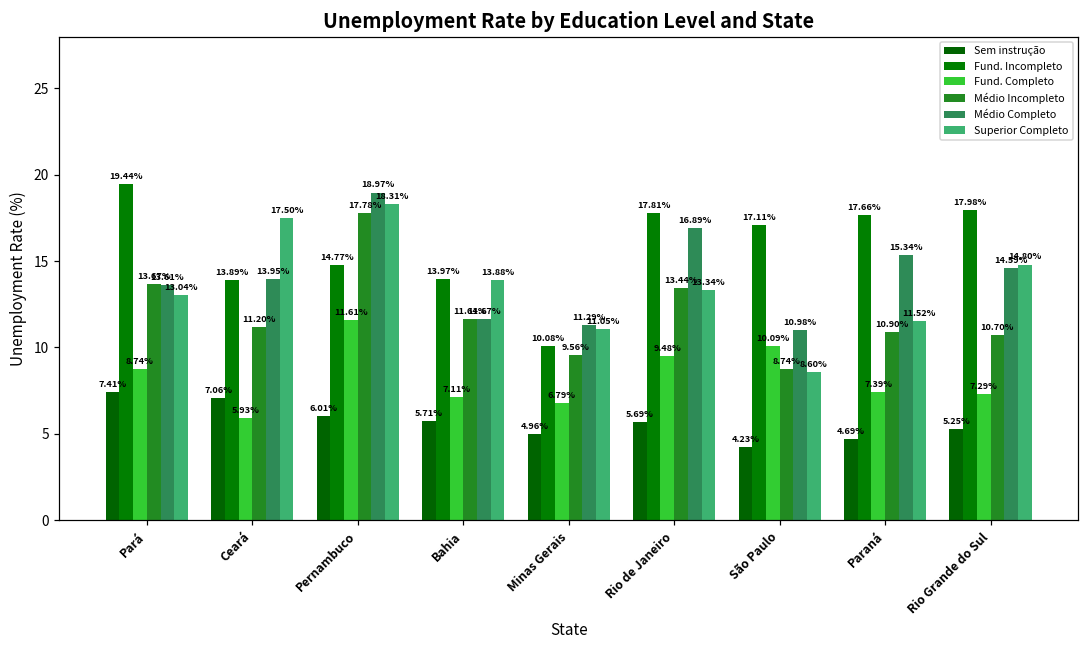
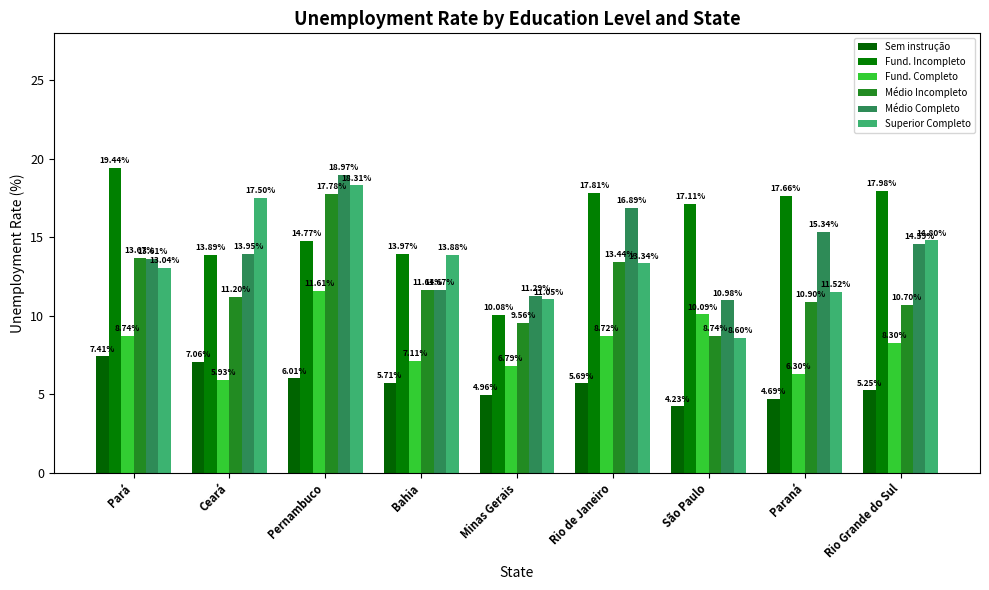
  {
    "Fund. Completo": {
      "Pará": "8.74%",
      "Ceará": "5.93%",
      "Pernambuco": "11.61%",
      "Bahia": "7.11%",
      "Minas Gerais": "6.79%",
-     "Rio de Janeiro": "9.48%",
+     "Rio de Janeiro": "8.72%",
      "São Paulo": "10.09%",
-     "Paraná": "7.39%",
-     "Rio Grande do Sul": "7.29%"
+     "Paraná": "6.30%",
+     "Rio Grande do Sul": "8.30%"
    }
  }
